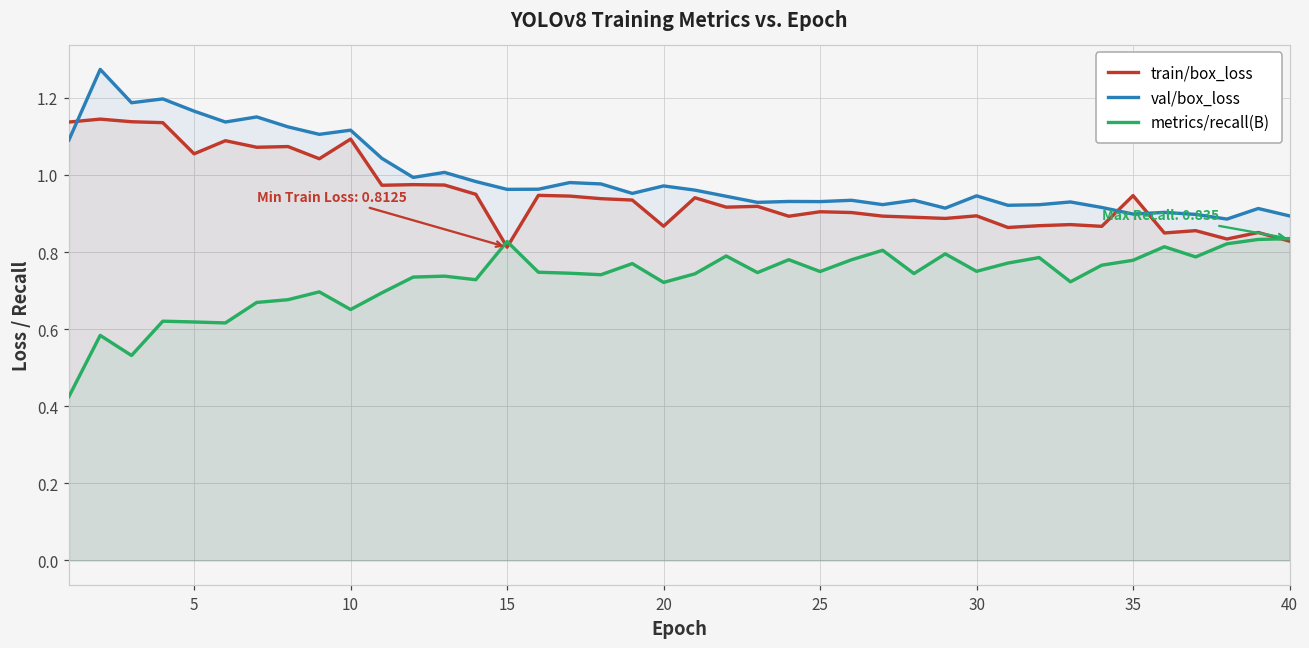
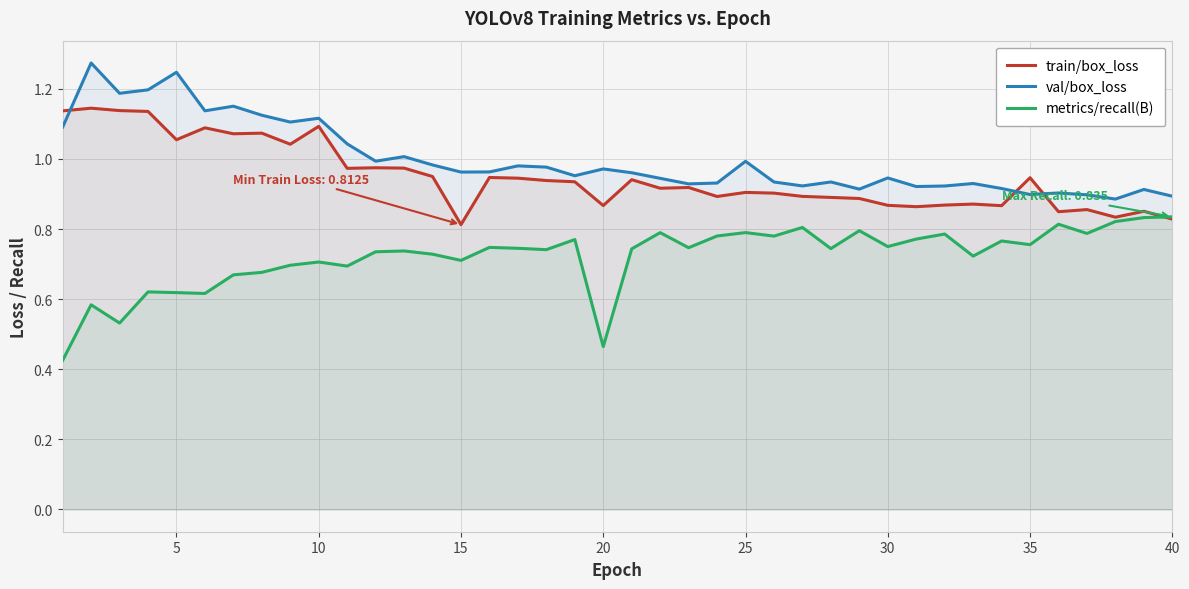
  {
    "train/box_loss": {
      "5": 1.05,
      "10": 1.09,
      "15": 0.81,
      "20": 0.87,
      "25": 0.90,
-     "30": 0.89,
+     "30": 0.87,
      "35": 0.95
    },
    "val/box_loss": {
-     "5": 1.17,
+     "5": 1.25,
      "10": 1.12,
      "15": 0.96,
      "20": 0.97,
-     "25": 0.93,
+     "25": 0.99,
      "30": 0.95,
      "40": 0.89
    },
    "metrics/recall(B)": {
      "5": 0.62,
-     "10": 0.65,
-     "15": 0.83,
-     "20": 0.72,
-     "25": 0.75,
+     "10": 0.71,
+     "15": 0.71,
+     "20": 0.46,
+     "25": 0.79,
      "30": 0.75,
-     "35": 0.78
+     "35": 0.76
    }
  }
